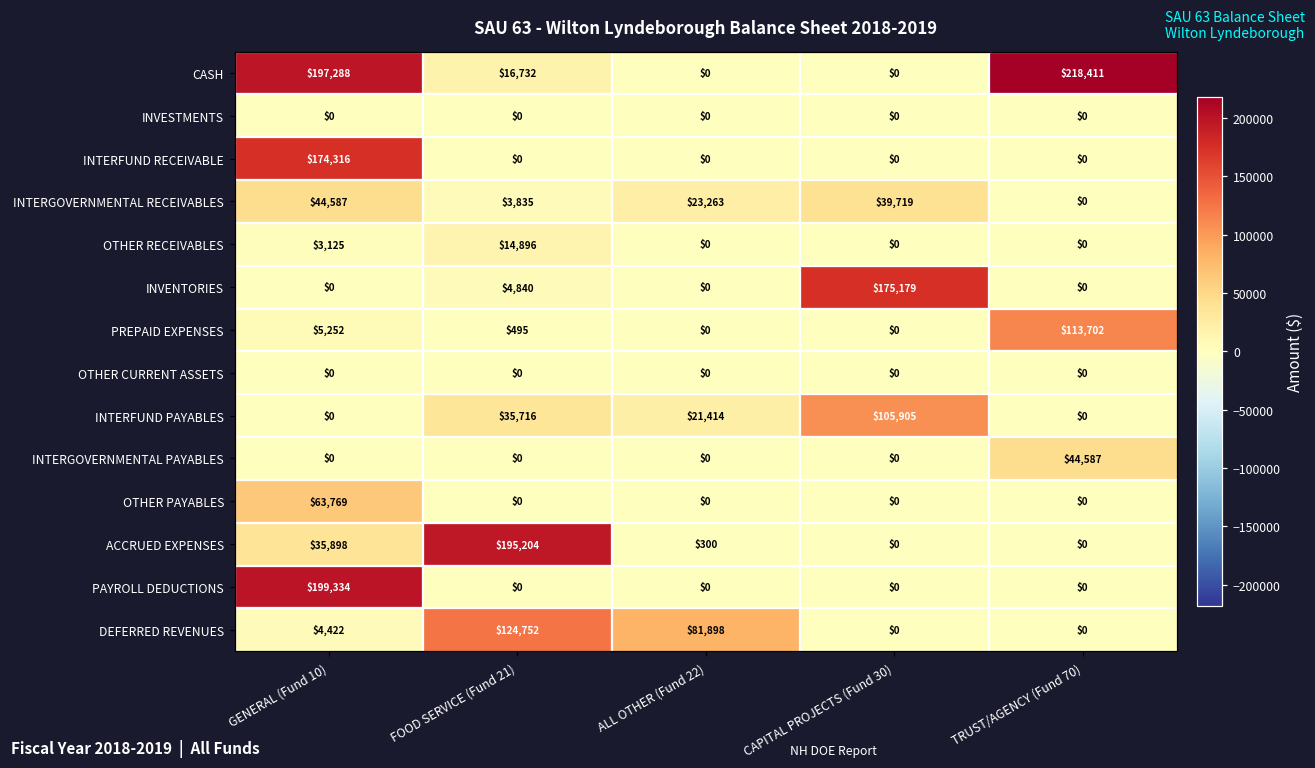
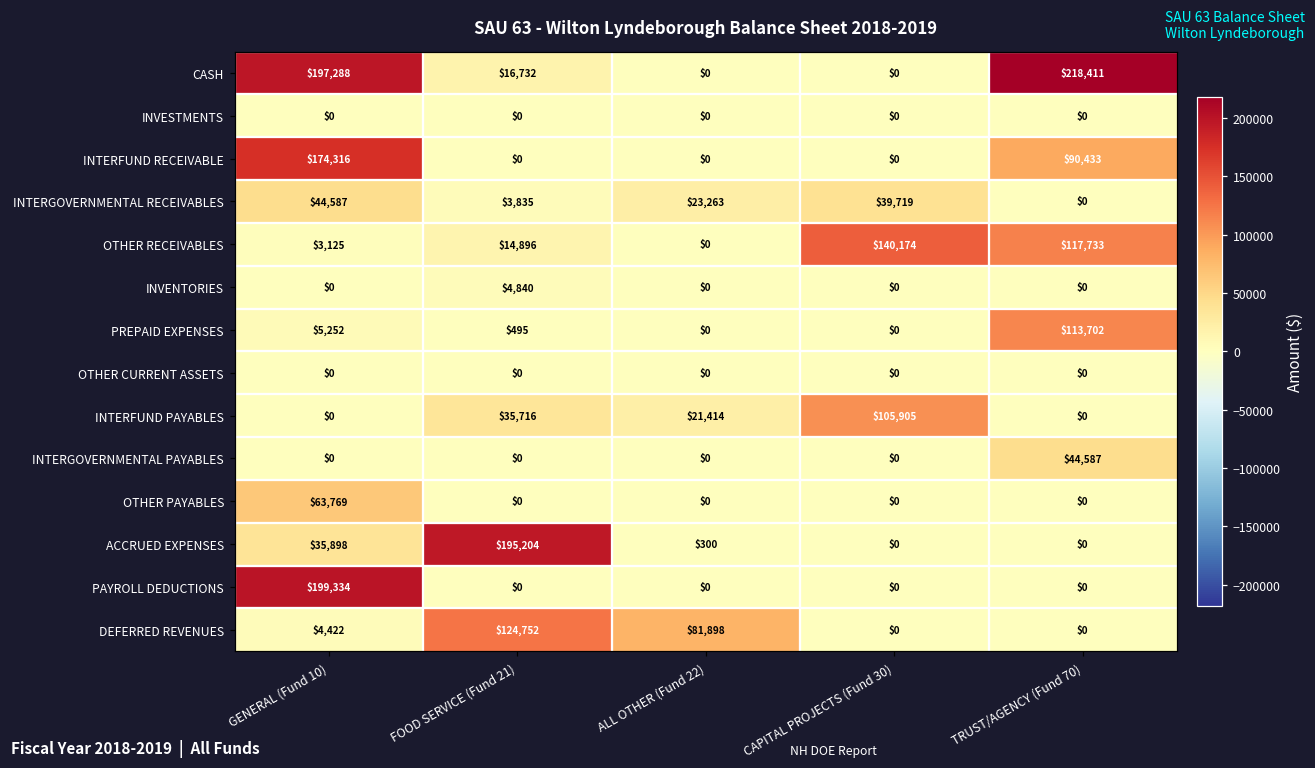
  {
    "CASH": {
      "GENERAL (Fund 10)": "$197,288",
      "FOOD SERVICE (Fund 21)": "$16,732",
      "ALL OTHER (Fund 22)": "$0",
      "CAPITAL PROJECTS (Fund 30)": "$0",
      "TRUST/AGENCY (Fund 70)": "$218,411"
    },
    "INVESTMENTS": {
      "GENERAL (Fund 10)": "$0",
      "FOOD SERVICE (Fund 21)": "$0",
      "ALL OTHER (Fund 22)": "$0",
      "CAPITAL PROJECTS (Fund 30)": "$0",
      "TRUST/AGENCY (Fund 70)": "$0"
    },
    "INTERFUND RECEIVABLE": {
      "GENERAL (Fund 10)": "$174,316",
      "FOOD SERVICE (Fund 21)": "$0",
      "ALL OTHER (Fund 22)": "$0",
      "CAPITAL PROJECTS (Fund 30)": "$0",
-     "TRUST/AGENCY (Fund 70)": "$0"
+     "TRUST/AGENCY (Fund 70)": "$90,433"
    },
    "INTERGOVERNMENTAL RECEIVABLES": {
      "GENERAL (Fund 10)": "$44,587",
      "FOOD SERVICE (Fund 21)": "$3,835",
      "ALL OTHER (Fund 22)": "$23,263",
      "CAPITAL PROJECTS (Fund 30)": "$39,719",
      "TRUST/AGENCY (Fund 70)": "$0"
    },
    "OTHER RECEIVABLES": {
      "GENERAL (Fund 10)": "$3,125",
      "FOOD SERVICE (Fund 21)": "$14,896",
      "ALL OTHER (Fund 22)": "$0",
-     "CAPITAL PROJECTS (Fund 30)": "$0",
-     "TRUST/AGENCY (Fund 70)": "$0"
+     "CAPITAL PROJECTS (Fund 30)": "$140,174",
+     "TRUST/AGENCY (Fund 70)": "$117,733"
    },
    "INVENTORIES": {
      "GENERAL (Fund 10)": "$0",
      "FOOD SERVICE (Fund 21)": "$4,840",
      "ALL OTHER (Fund 22)": "$0",
-     "CAPITAL PROJECTS (Fund 30)": "$175,179",
+     "CAPITAL PROJECTS (Fund 30)": "$0",
      "TRUST/AGENCY (Fund 70)": "$0"
    },
    "PREPAID EXPENSES": {
      "GENERAL (Fund 10)": "$5,252",
      "FOOD SERVICE (Fund 21)": "$495",
      "ALL OTHER (Fund 22)": "$0",
      "CAPITAL PROJECTS (Fund 30)": "$0",
      "TRUST/AGENCY (Fund 70)": "$113,702"
    },
    "OTHER CURRENT ASSETS": {
      "GENERAL (Fund 10)": "$0",
      "FOOD SERVICE (Fund 21)": "$0",
      "ALL OTHER (Fund 22)": "$0",
      "CAPITAL PROJECTS (Fund 30)": "$0",
      "TRUST/AGENCY (Fund 70)": "$0"
    },
    "INTERFUND PAYABLES": {
      "GENERAL (Fund 10)": "$0",
      "FOOD SERVICE (Fund 21)": "$35,716",
      "ALL OTHER (Fund 22)": "$21,414",
      "CAPITAL PROJECTS (Fund 30)": "$105,905",
      "TRUST/AGENCY (Fund 70)": "$0"
    },
    "INTERGOVERNMENTAL PAYABLES": {
      "GENERAL (Fund 10)": "$0",
      "FOOD SERVICE (Fund 21)": "$0",
      "ALL OTHER (Fund 22)": "$0",
      "CAPITAL PROJECTS (Fund 30)": "$0",
      "TRUST/AGENCY (Fund 70)": "$44,587"
    },
    "OTHER PAYABLES": {
      "GENERAL (Fund 10)": "$63,769",
      "FOOD SERVICE (Fund 21)": "$0",
      "ALL OTHER (Fund 22)": "$0",
      "CAPITAL PROJECTS (Fund 30)": "$0",
      "TRUST/AGENCY (Fund 70)": "$0"
    },
    "ACCRUED EXPENSES": {
      "GENERAL (Fund 10)": "$35,898",
      "FOOD SERVICE (Fund 21)": "$195,204",
      "ALL OTHER (Fund 22)": "$300",
      "CAPITAL PROJECTS (Fund 30)": "$0",
      "TRUST/AGENCY (Fund 70)": "$0"
    },
    "PAYROLL DEDUCTIONS": {
      "GENERAL (Fund 10)": "$199,334",
      "FOOD SERVICE (Fund 21)": "$0",
      "ALL OTHER (Fund 22)": "$0",
      "CAPITAL PROJECTS (Fund 30)": "$0",
      "TRUST/AGENCY (Fund 70)": "$0"
    },
    "DEFERRED REVENUES": {
      "GENERAL (Fund 10)": "$4,422",
      "FOOD SERVICE (Fund 21)": "$124,752",
      "ALL OTHER (Fund 22)": "$81,898",
      "CAPITAL PROJECTS (Fund 30)": "$0",
      "TRUST/AGENCY (Fund 70)": "$0"
    }
  }
